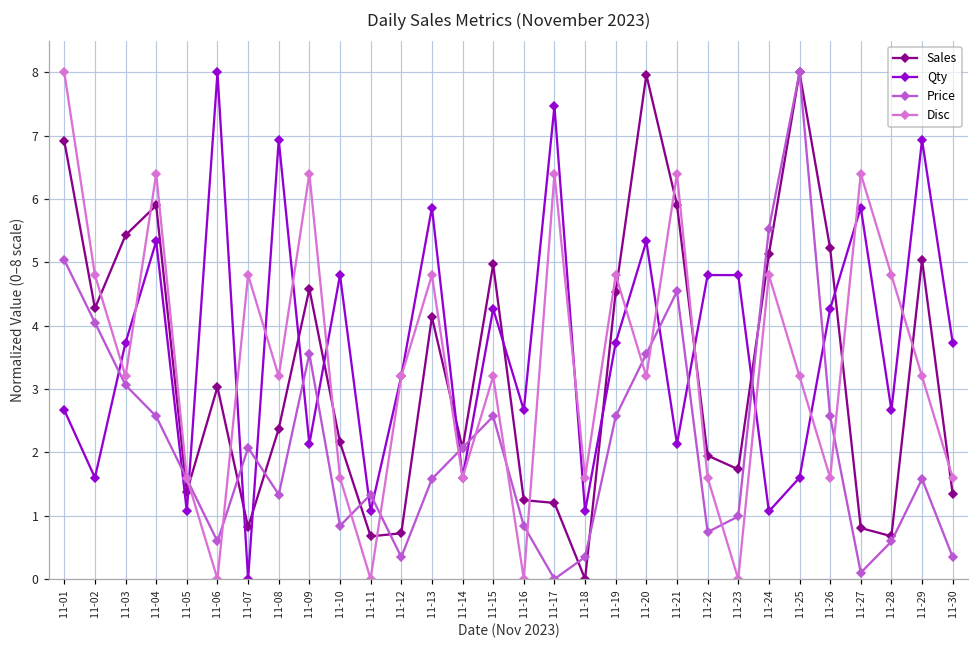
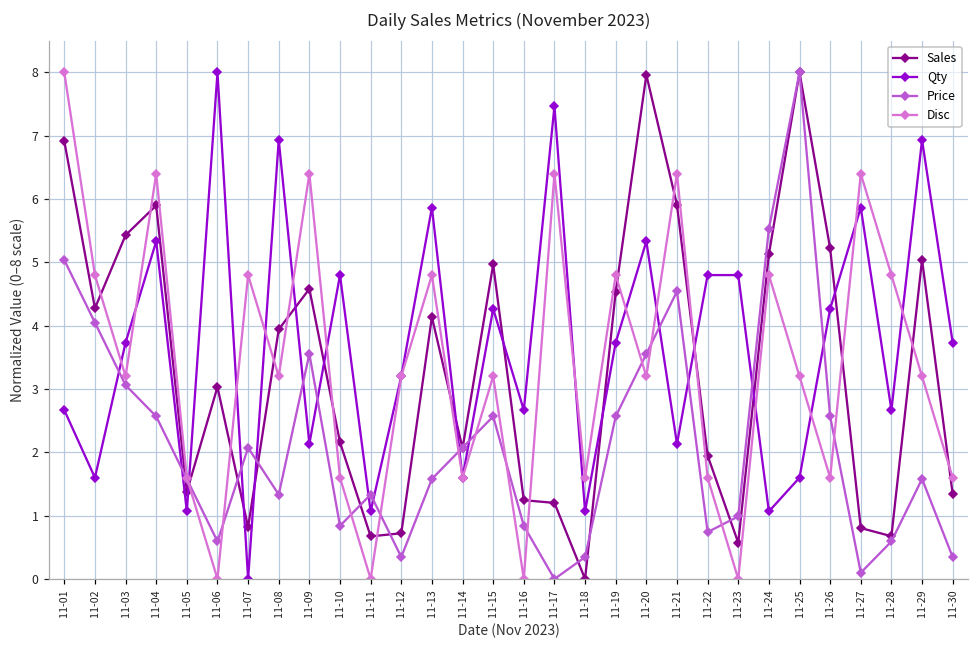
  {
    "Sales": {
      "11-01": 6.9,
      "11-02": 4.3,
      "11-03": 5.4,
      "11-04": 5.9,
      "11-05": 1.4,
      "11-06": 3.0,
      "11-07": 0.8,
-     "11-08": 2.4,
+     "11-08": 3.9,
      "11-09": 4.6,
      "11-10": 2.2,
      "11-11": 0.7,
      "11-12": 0.7,
      "11-13": 4.1,
      "11-15": 5.0,
      "11-16": 1.2,
      "11-17": 1.2,
      "11-18": 0.0,
      "11-19": 4.5,
      "11-20": 8.0,
      "11-21": 5.9,
      "11-22": 1.9,
-     "11-23": 1.7,
+     "11-23": 0.6,
      "11-24": 5.1,
      "11-26": 5.2,
      "11-27": 0.8,
      "11-28": 0.7,
      "11-29": 5.0,
      "11-30": 1.3
    },
    "Qty": {
      "11-01": 2.7,
      "11-02": 1.6,
      "11-03": 3.7,
      "11-04": 5.3,
      "11-05": 1.1,
      "11-06": 8.0,
      "11-07": 0.0,
      "11-08": 6.9,
      "11-09": 2.1,
      "11-10": 4.8,
      "11-11": 1.1,
      "11-13": 5.9,
      "11-15": 4.3,
      "11-16": 2.7,
      "11-17": 7.5,
      "11-18": 1.1,
      "11-19": 3.7,
      "11-20": 5.3,
      "11-21": 2.1,
      "11-22": 4.8,
      "11-23": 4.8,
      "11-24": 1.1,
      "11-25": 1.6,
      "11-26": 4.3,
      "11-27": 5.9,
      "11-28": 2.7,
      "11-29": 6.9,
      "11-30": 3.7
    }
  }
